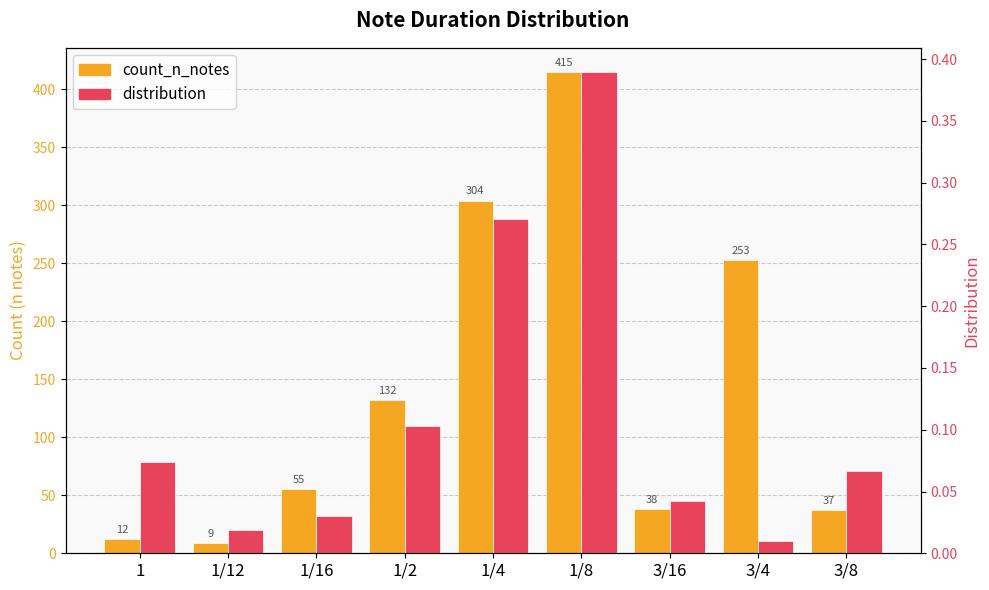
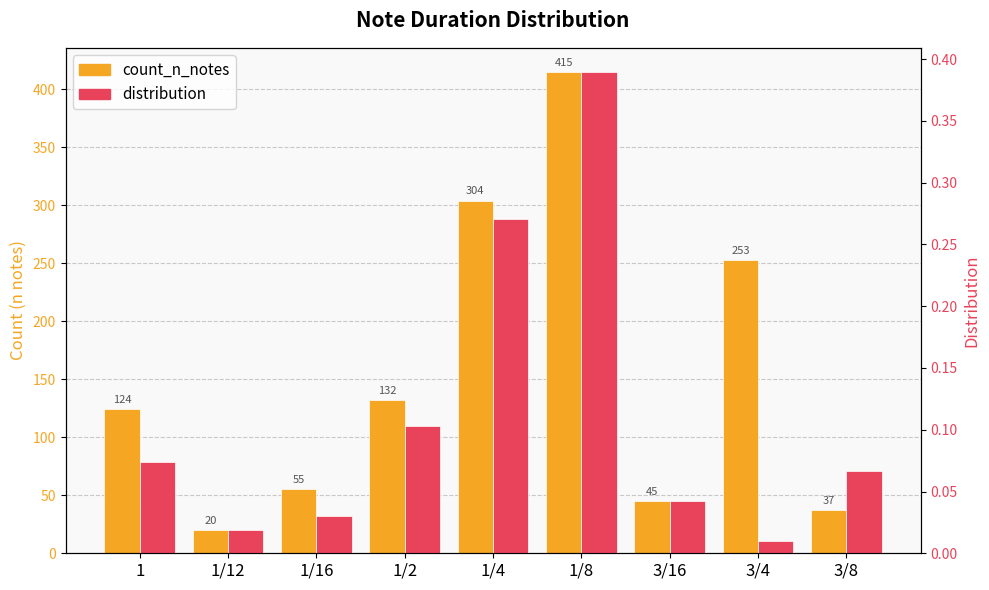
  {
    "count_n_notes": {
-     "1": 12,
-     "1/12": 9,
+     "1": 124,
+     "1/12": 20,
      "1/16": 55,
      "1/2": 132,
      "1/4": 304,
      "1/8": 415,
-     "3/16": 38,
+     "3/16": 45,
      "3/4": 253,
      "3/8": 37
    }
  }
